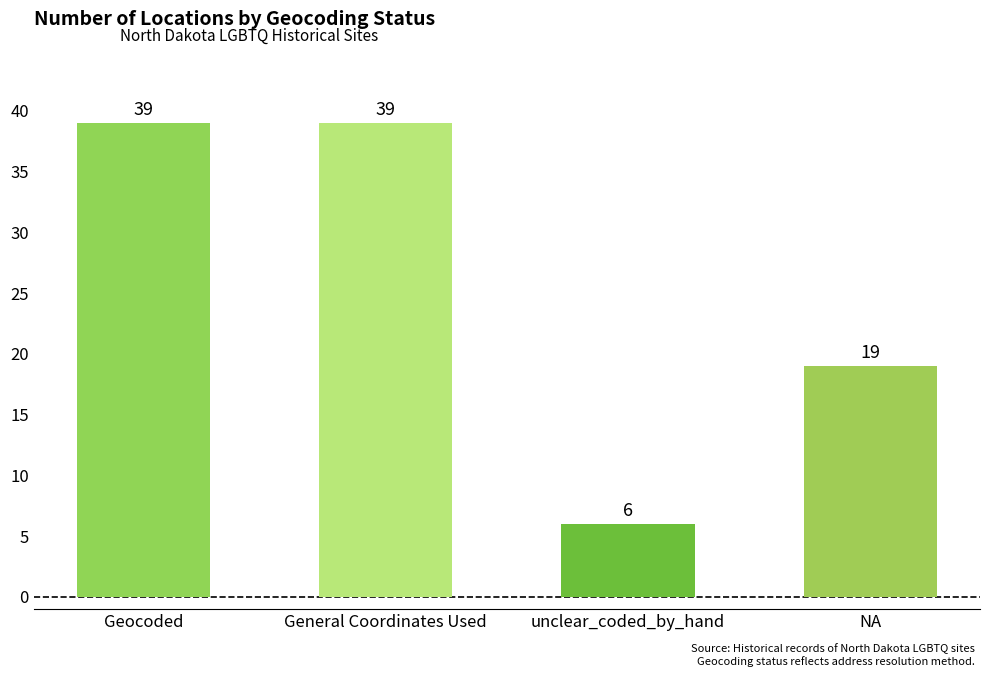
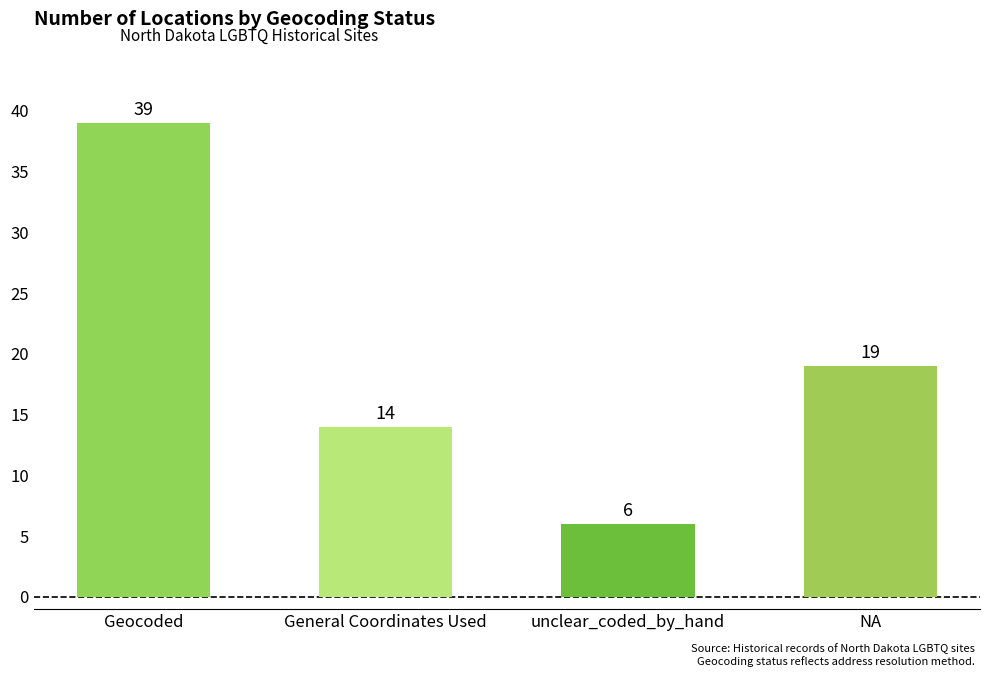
  {
    "Geocoded": 39,
-   "General Coordinates Used": 39,
+   "General Coordinates Used": 14,
    "unclear_coded_by_hand": 6,
    "NA": 19
  }
